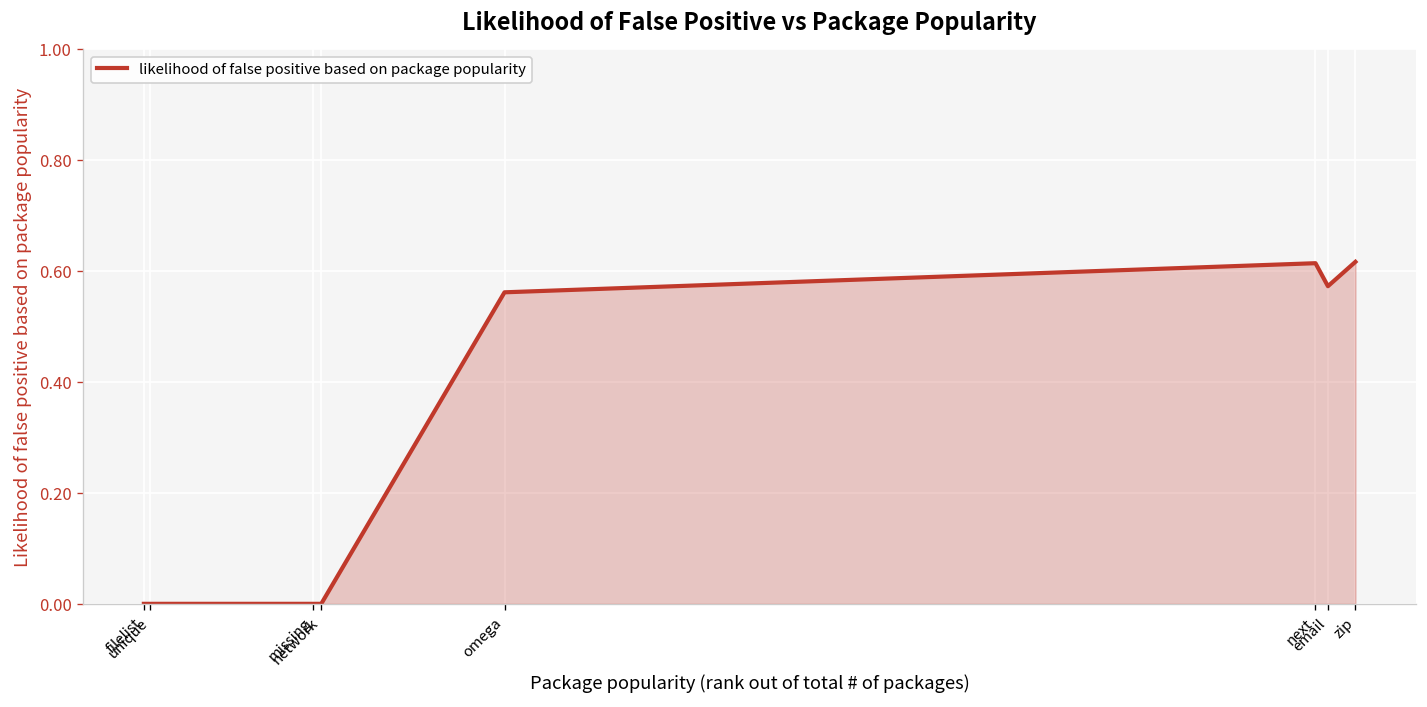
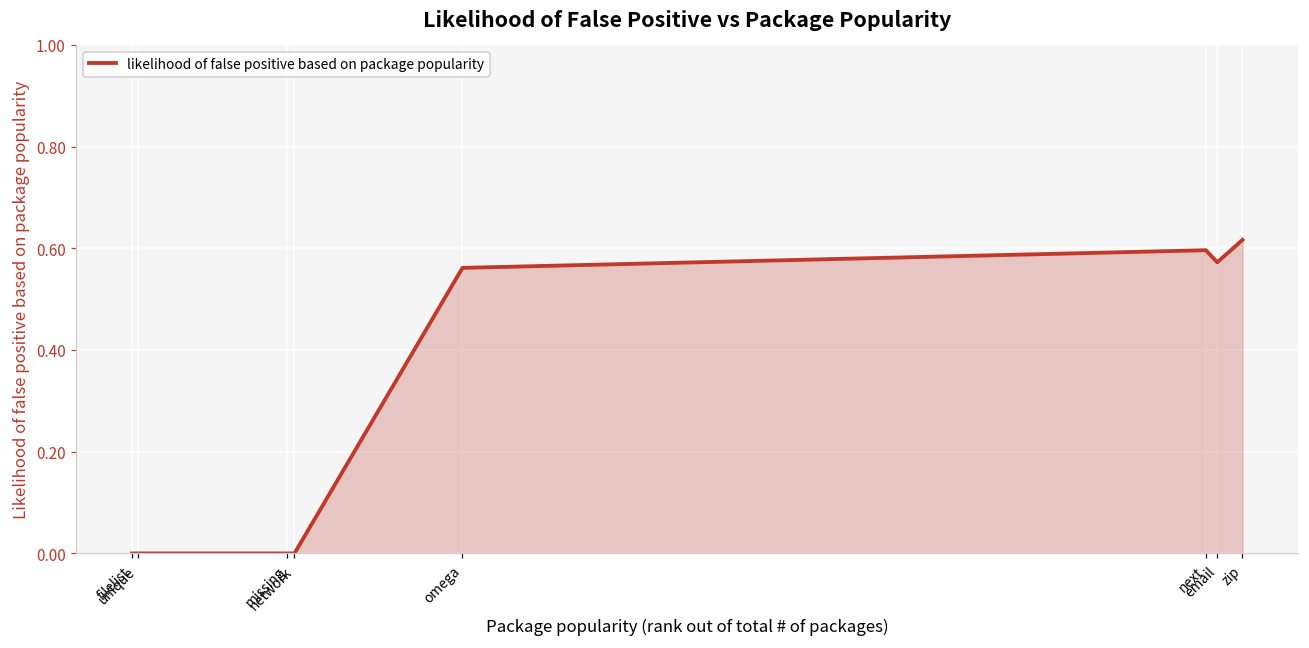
  {
    "filelist": 0.00,
    "unique": 0.00,
    "missing": 0.00,
    "network": 0.00,
    "omega": 0.56,
-   "next": 0.61,
+   "next": 0.60,
    "email": 0.57,
    "zip": 0.62
  }
